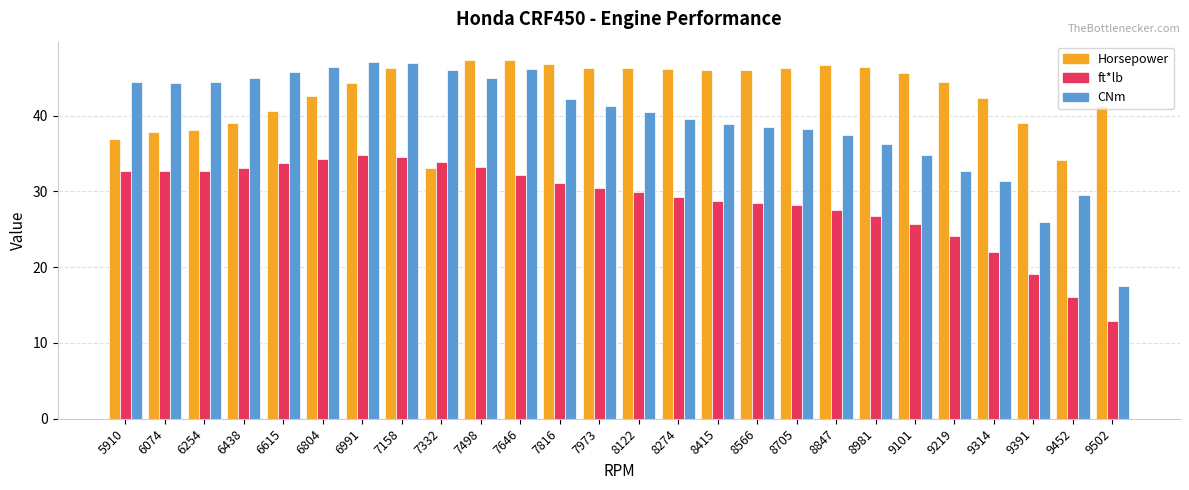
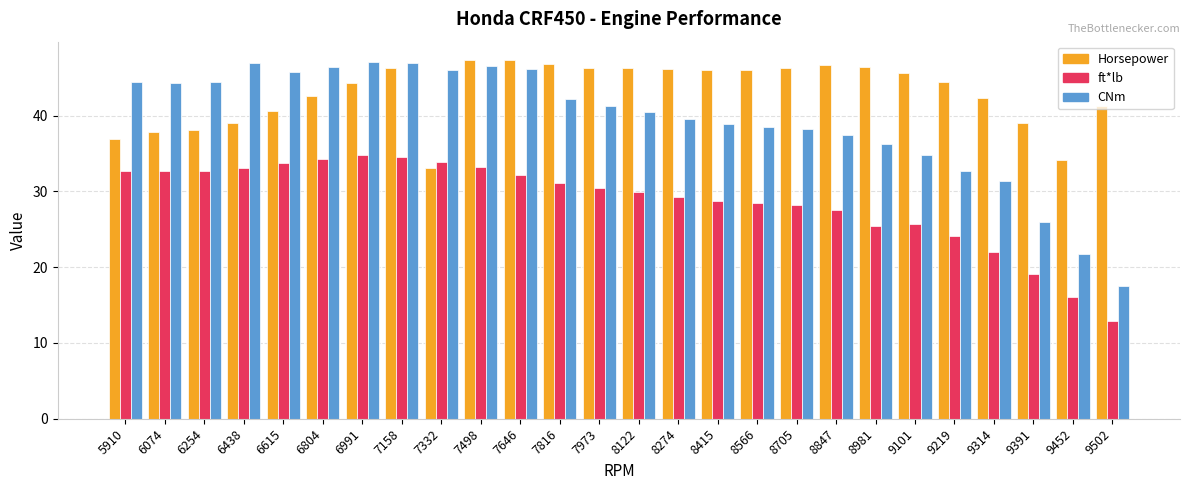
  {
    "Horsepower": {
      "5910": 37,
      "6074": 38,
      "6254": 38,
      "6438": 39,
      "6615": 41,
      "6804": 43,
      "6991": 44,
      "7158": 46,
      "7332": 33,
      "7498": 47,
      "7646": 47,
      "7816": 47,
      "7973": 46,
      "8122": 46,
      "8274": 46,
      "8415": 46,
      "8566": 46,
      "8705": 46,
      "8847": 47,
      "8981": 46,
      "9101": 46,
      "9219": 44,
      "9314": 42,
      "9391": 39,
      "9452": 34
    },
    "ft*lb": {
      "5910": 33,
      "6074": 33,
      "6254": 33,
      "6438": 33,
      "6615": 34,
      "6804": 34,
      "6991": 35,
      "7158": 35,
      "7332": 34,
      "7498": 33,
      "7646": 32,
      "7816": 31,
      "7973": 30,
      "8122": 30,
      "8274": 29,
      "8415": 29,
      "8566": 28,
      "8705": 28,
      "8847": 28,
-     "8981": 27,
+     "8981": 25,
      "9101": 26,
      "9219": 24,
      "9314": 22,
      "9391": 19,
      "9452": 16,
      "9502": 13
    },
    "CNm": {
      "5910": 44,
      "6074": 44,
      "6254": 44,
-     "6438": 45,
+     "6438": 47,
      "6615": 46,
      "6804": 46,
      "6991": 47,
      "7158": 47,
      "7332": 46,
-     "7498": 45,
+     "7498": 47,
      "7646": 46,
      "7816": 42,
      "7973": 41,
      "8122": 41,
      "8274": 40,
      "8415": 39,
      "8566": 39,
      "8705": 38,
      "8847": 37,
      "8981": 36,
      "9101": 35,
      "9219": 33,
      "9314": 31,
      "9391": 26,
-     "9452": 30,
+     "9452": 22,
      "9502": 18
    }
  }
